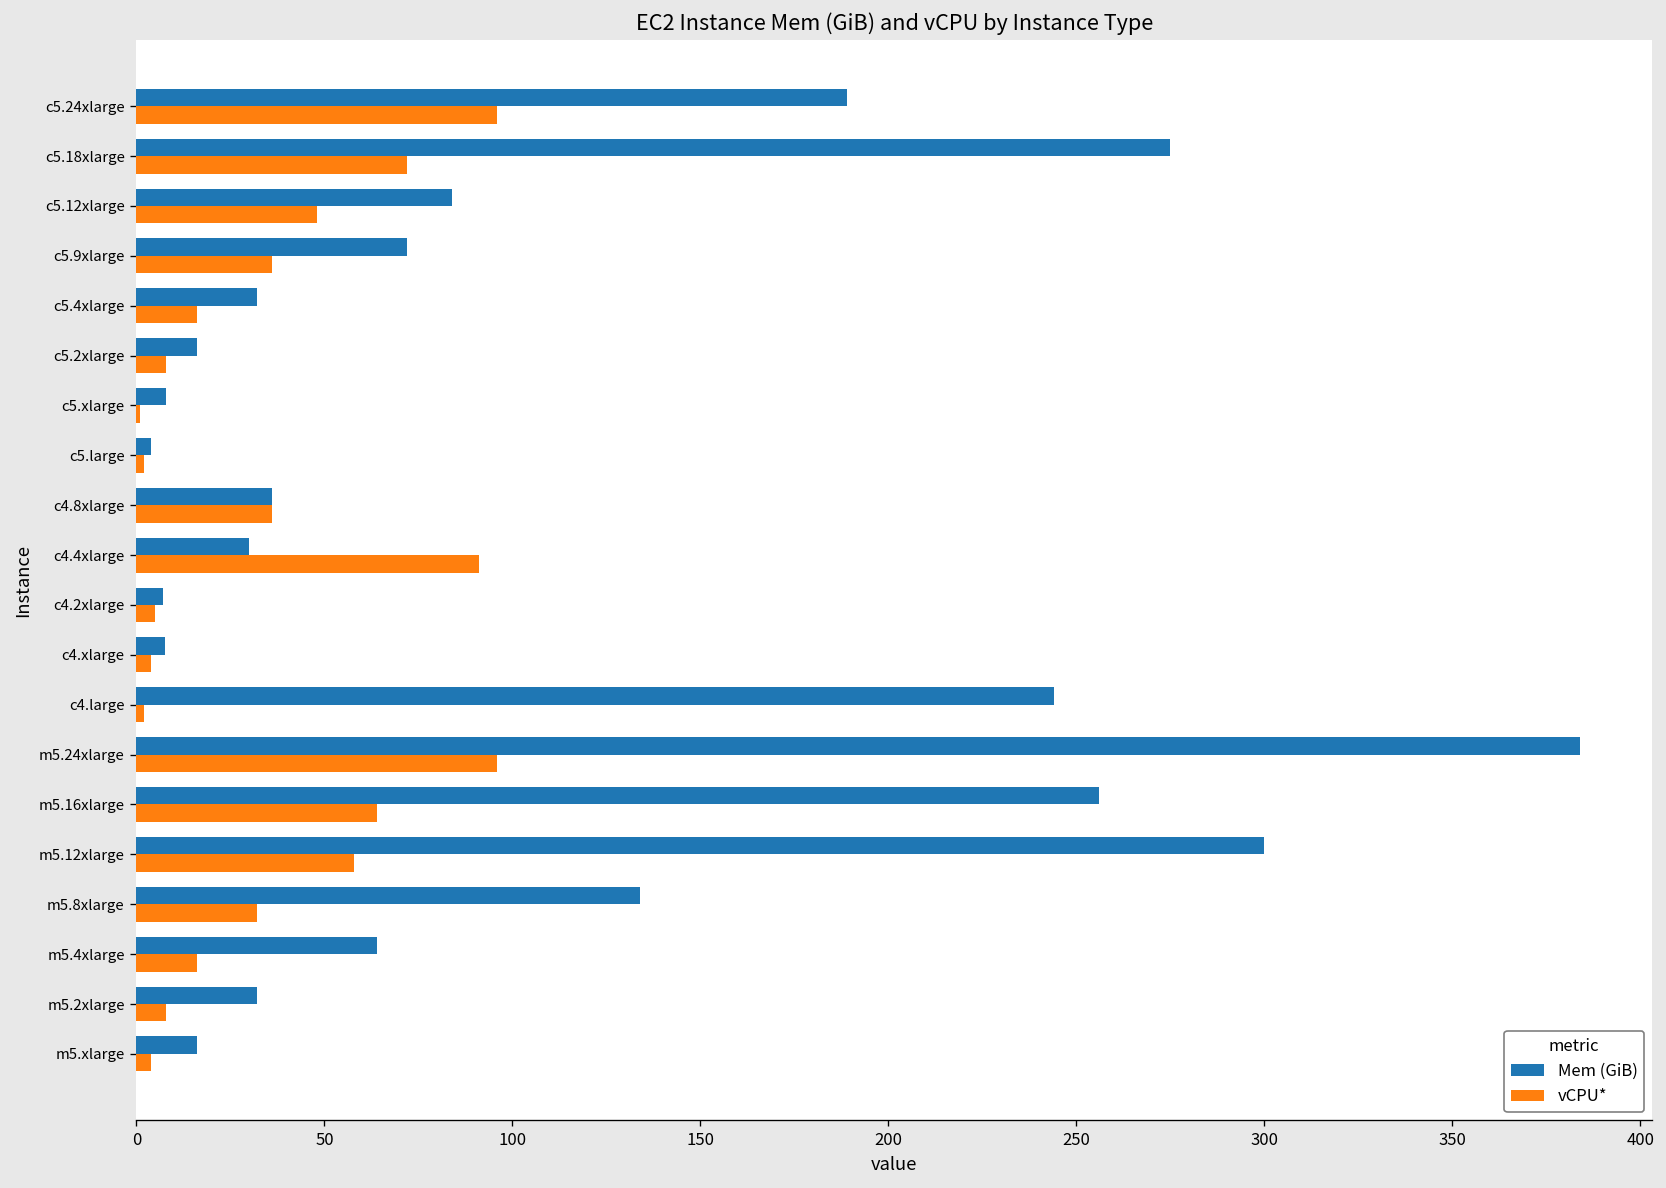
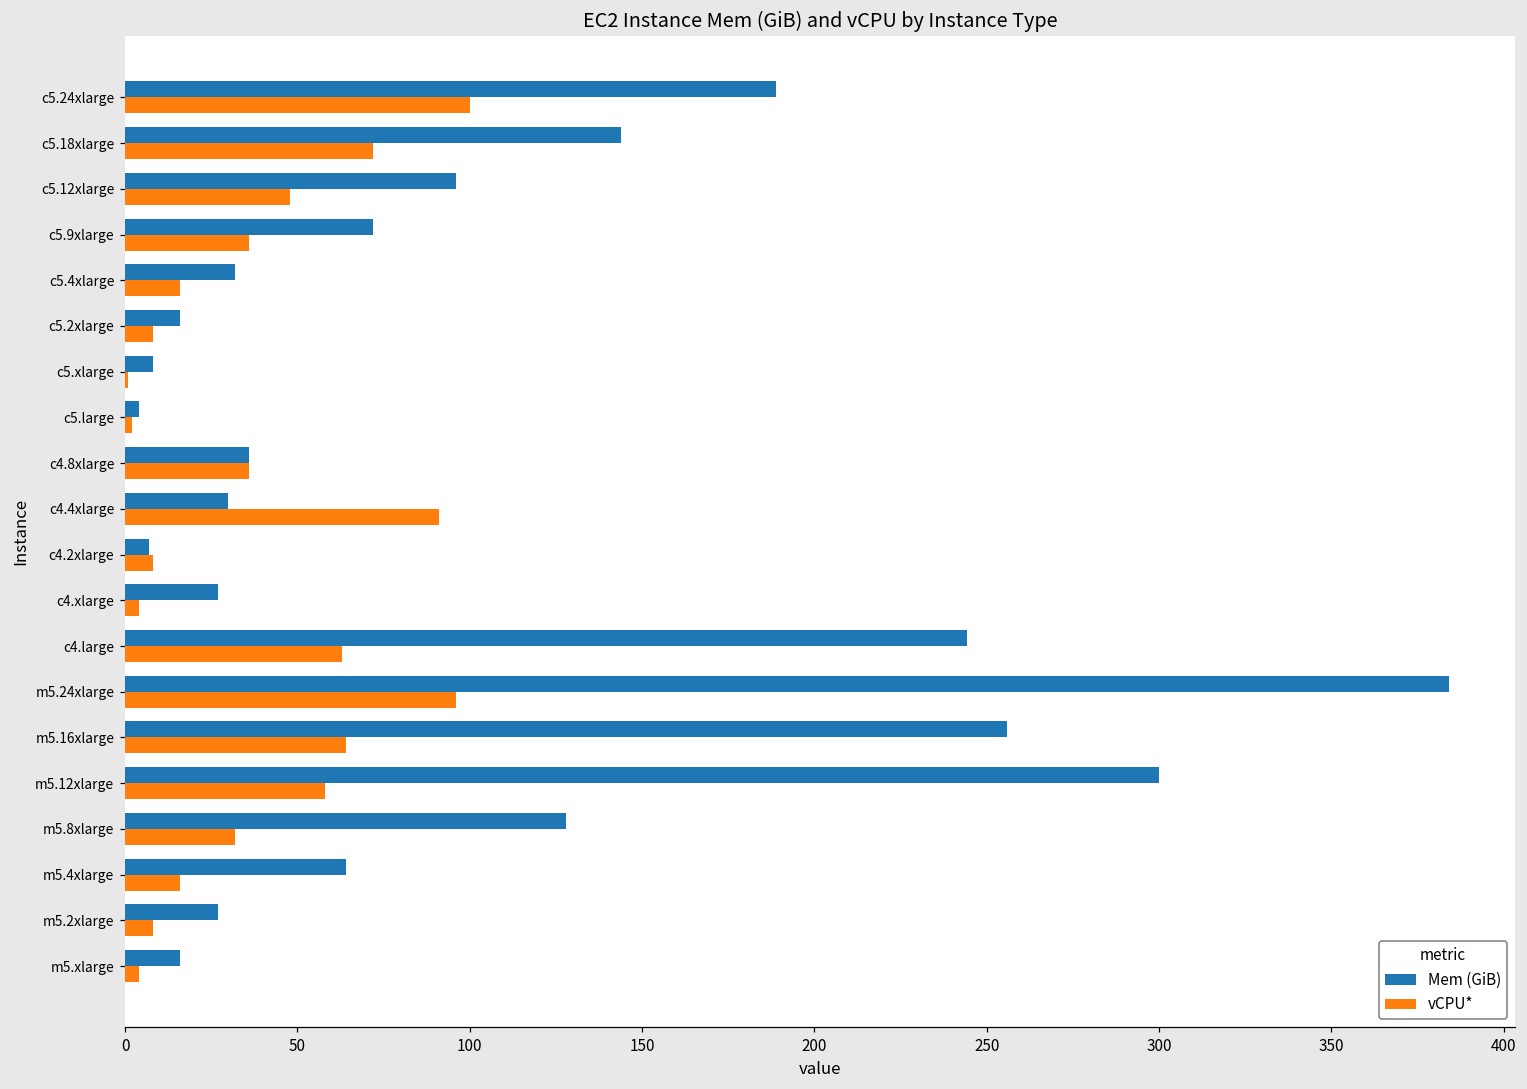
  {
    "Mem (GiB)": {
      "c5.24xlarge": 189,
-     "c5.18xlarge": 275,
-     "c5.12xlarge": 84,
+     "c5.18xlarge": 144,
+     "c5.12xlarge": 96,
      "c5.9xlarge": 72,
      "c5.4xlarge": 32,
      "c5.2xlarge": 16,
      "c5.xlarge": 8,
      "c5.large": 4,
      "c4.8xlarge": 36,
      "c4.4xlarge": 30,
      "c4.2xlarge": 7,
-     "c4.xlarge": 8,
+     "c4.xlarge": 27,
      "c4.large": 244,
      "m5.24xlarge": 384,
      "m5.16xlarge": 256,
      "m5.12xlarge": 300,
-     "m5.8xlarge": 134,
+     "m5.8xlarge": 128,
      "m5.4xlarge": 64,
-     "m5.2xlarge": 32,
+     "m5.2xlarge": 27,
      "m5.xlarge": 16
    },
    "vCPU*": {
-     "c5.24xlarge": 96,
+     "c5.24xlarge": 100,
      "c5.18xlarge": 72,
      "c5.12xlarge": 48,
      "c5.9xlarge": 36,
      "c5.4xlarge": 16,
      "c5.2xlarge": 8,
      "c5.xlarge": 1,
      "c5.large": 2,
      "c4.8xlarge": 36,
      "c4.4xlarge": 91,
-     "c4.2xlarge": 5,
+     "c4.2xlarge": 8,
      "c4.xlarge": 4,
-     "c4.large": 2,
+     "c4.large": 63,
      "m5.24xlarge": 96,
      "m5.16xlarge": 64,
      "m5.12xlarge": 58,
      "m5.8xlarge": 32,
      "m5.4xlarge": 16,
      "m5.2xlarge": 8,
      "m5.xlarge": 4
    }
  }
